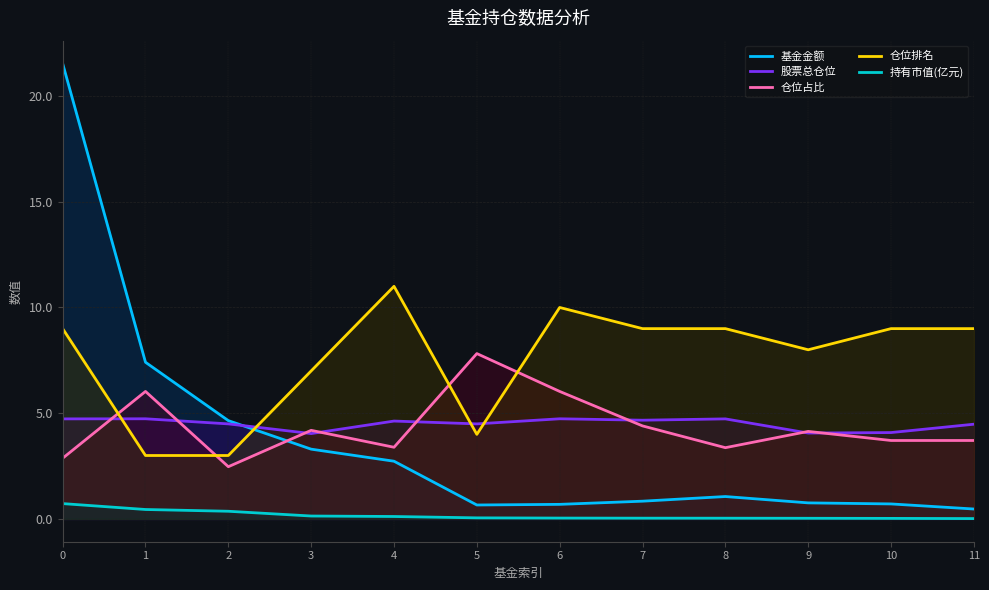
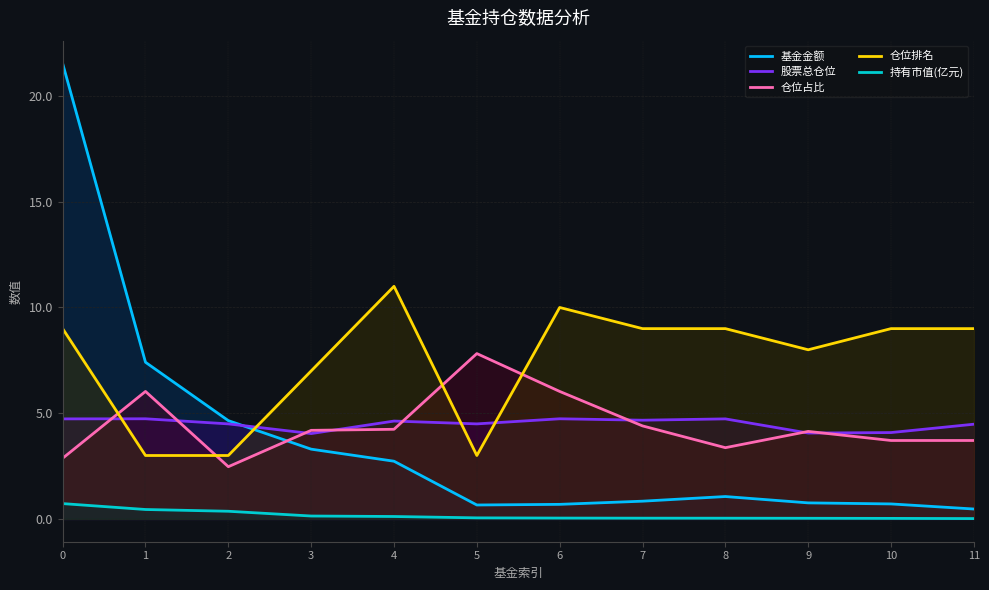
  {
    "股票总仓位": {
      "0": 4.7,
      "1": 4.7,
      "2": 4.5,
      "3": 4.0,
      "4": 4.6,
      "5": 4.5,
      "6": 4.7,
      "7": 4.7,
      "8": 4.7,
      "10": 4.1,
      "11": 4.5
    },
    "仓位占比": {
      "0": 2.9,
      "1": 6.0,
      "2": 2.5,
      "3": 4.2,
-     "4": 3.4,
+     "4": 4.2,
      "5": 7.8,
      "6": 6.0,
      "7": 4.4,
      "8": 3.4,
      "10": 3.7,
      "11": 3.7
    },
    "仓位排名": {
      "0": 9,
      "1": 3,
      "2": 3,
      "3": 7,
      "4": 11,
-     "5": 4,
+     "5": 3,
      "6": 10,
      "7": 9,
      "8": 9,
      "9": 8,
      "10": 9,
      "11": 9
    }
  }
